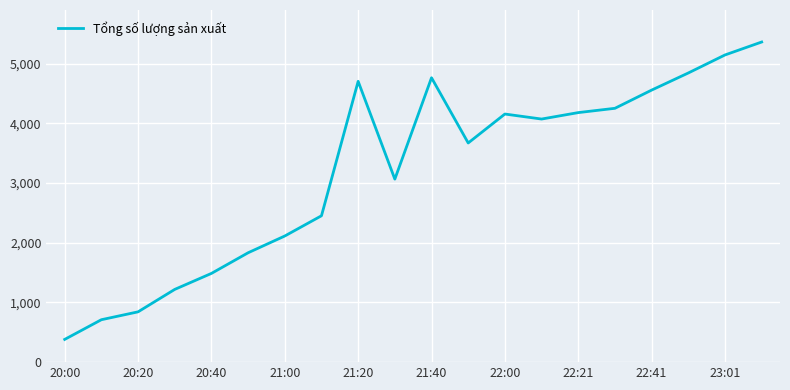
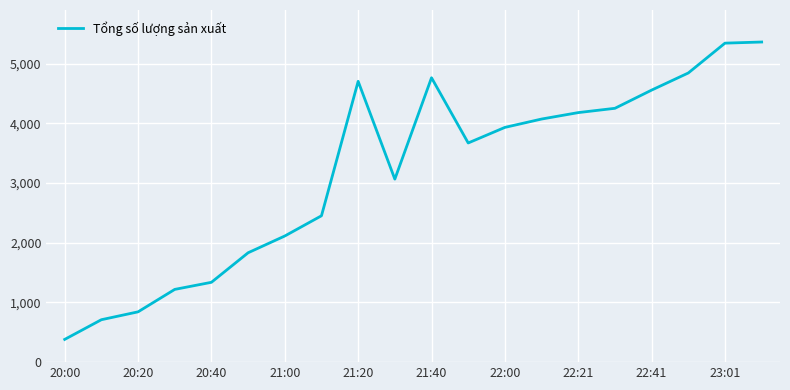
  {
    "20:00": "400",
    "20:20": "800",
-   "20:40": "1,500",
+   "20:40": "1,300",
    "21:00": "2,100",
    "21:20": "4,700",
    "21:40": "4,800",
-   "22:00": "4,200",
+   "22:00": "3,900",
    "22:21": "4,200",
    "22:41": "4,600",
-   "23:01": "5,100"
+   "23:01": "5,300"
  }
